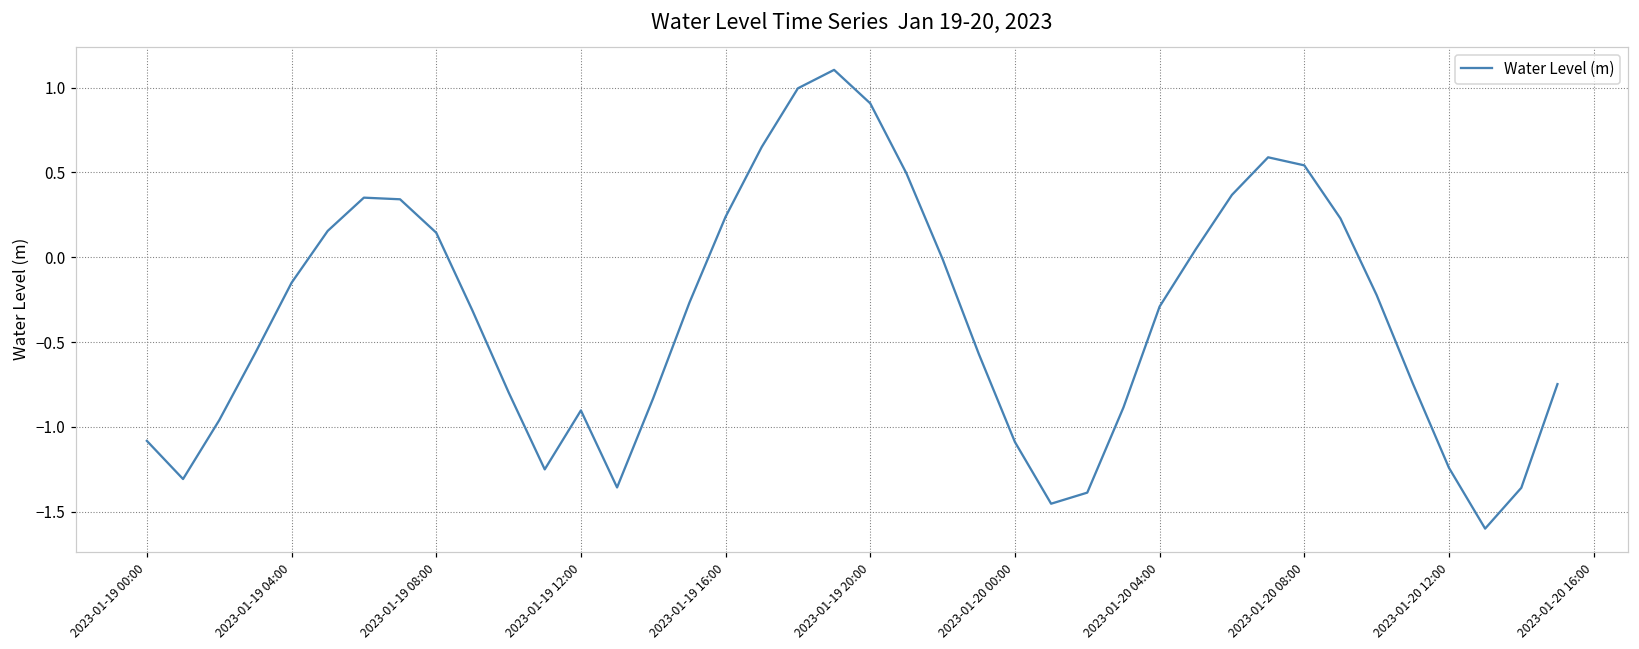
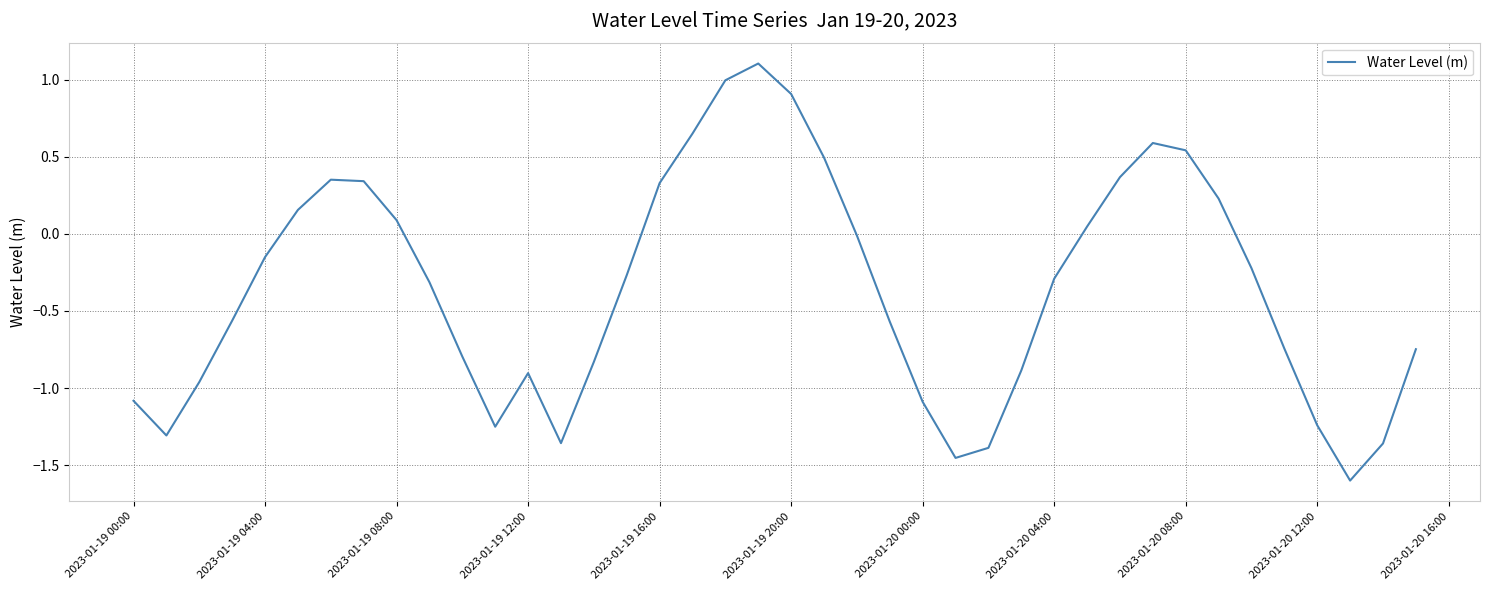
  {
    "2023-01-19 00:00": -1.08,
    "2023-01-19 04:00": -0.15,
-   "2023-01-19 08:00": 0.14,
+   "2023-01-19 08:00": 0.09,
    "2023-01-19 12:00": -0.90,
-   "2023-01-19 16:00": 0.24,
+   "2023-01-19 16:00": 0.33,
    "2023-01-19 20:00": 0.91,
    "2023-01-20 00:00": -1.09,
    "2023-01-20 04:00": -0.29,
    "2023-01-20 08:00": 0.54,
    "2023-01-20 12:00": -1.24
  }
